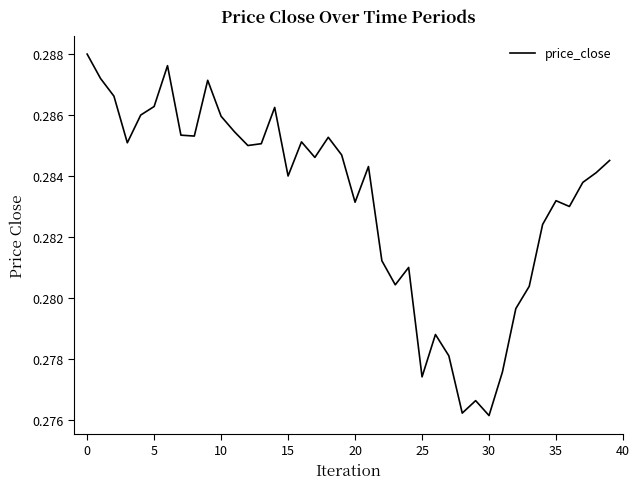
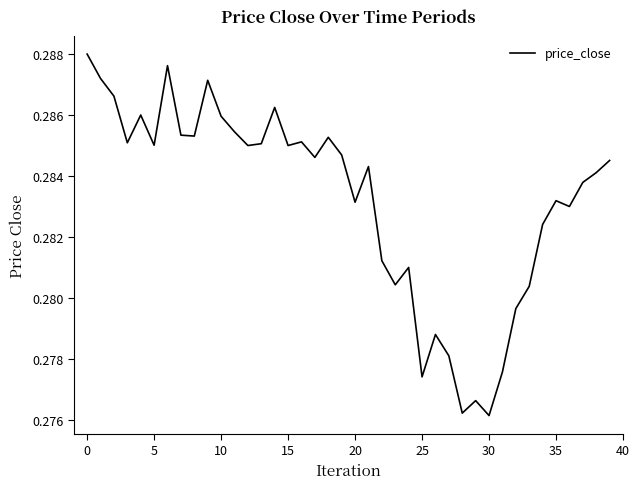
  {
    "0": 0.2880,
-   "5": 0.2863,
+   "5": 0.2850,
    "10": 0.2860,
-   "15": 0.284,
+   "15": 0.285,
    "20": 0.2831,
    "25": 0.2774,
    "30": 0.2761,
    "35": 0.2832
  }
